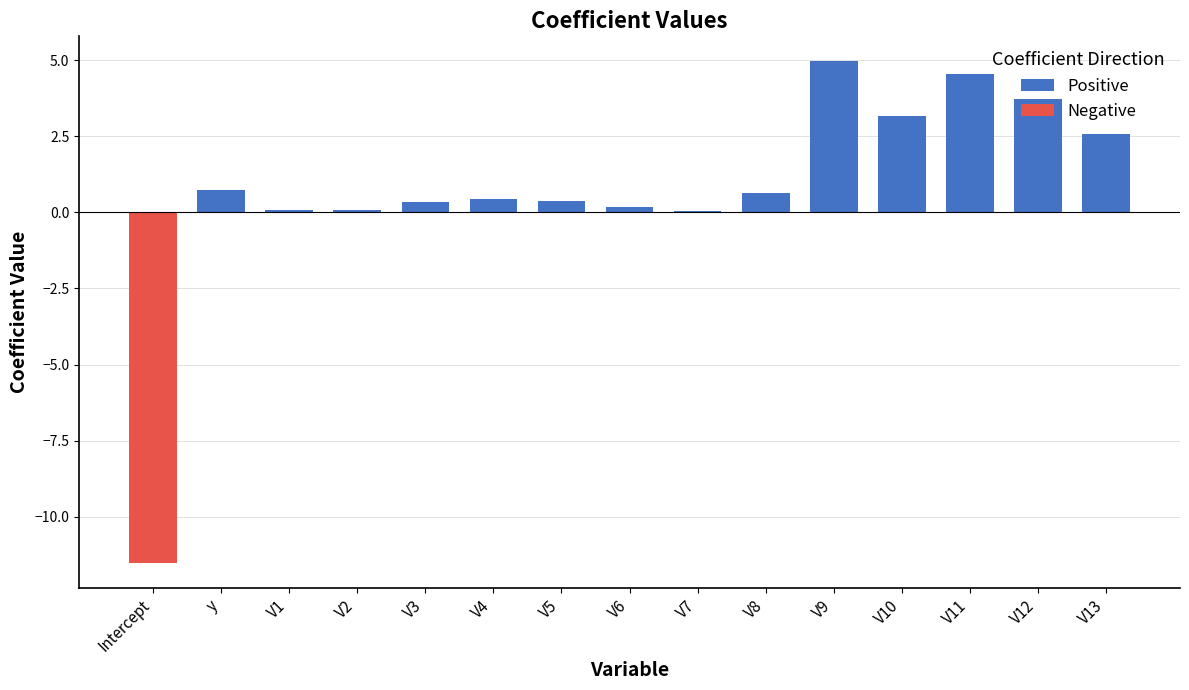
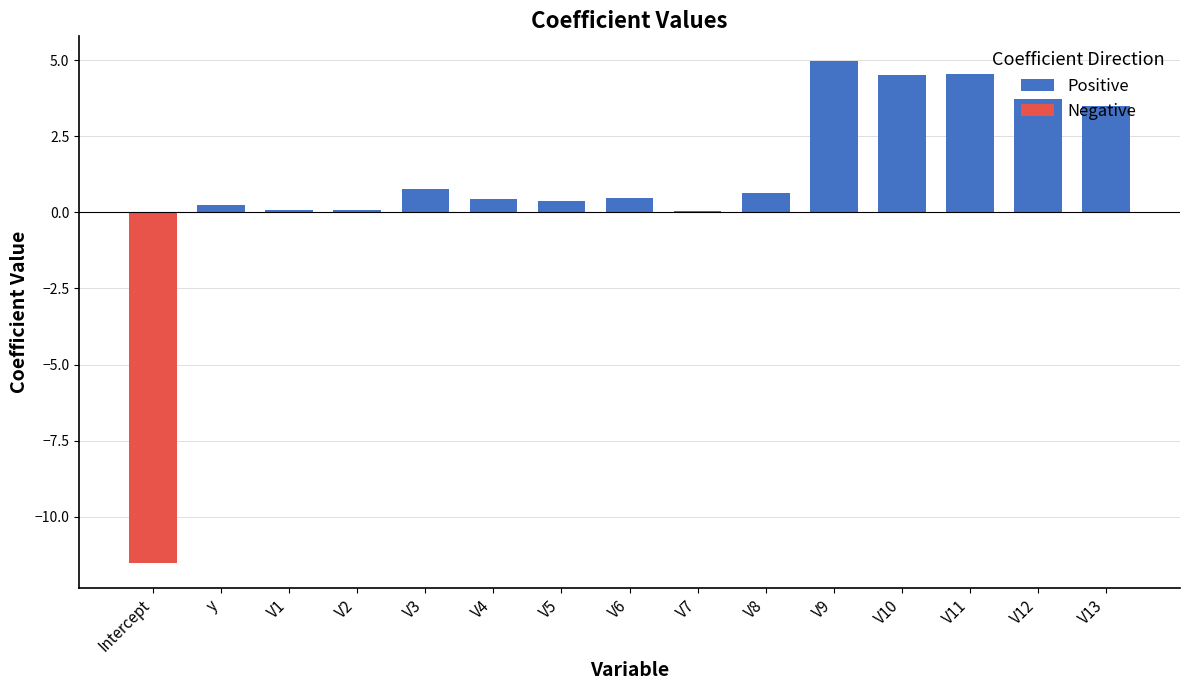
  {
    "Positive": {
      "Intercept": 0.0,
-     "y": 0.7,
+     "y": 0.2,
      "V2": 0.1,
-     "V3": 0.3,
+     "V3": 0.8,
      "V4": 0.4,
      "V5": 0.4,
-     "V6": 0.2,
+     "V6": 0.5,
      "V8": 0.6,
      "V9": 5.0,
-     "V10": 3.2,
+     "V10": 4.5,
      "V11": 4.5,
      "V12": 3.7,
-     "V13": 2.6
+     "V13": 3.5
    },
    "Negative": {
      "Intercept": -11.5,
      "y": 0.0,
      "V1": 0.0,
      "V2": 0.0,
      "V3": 0.0,
      "V4": 0.0,
      "V5": 0.0,
      "V6": 0.0,
      "V7": 0.0,
      "V8": 0.0,
      "V9": 0.0,
      "V10": 0.0,
      "V11": 0.0,
      "V12": 0.0,
      "V13": 0.0
    }
  }
